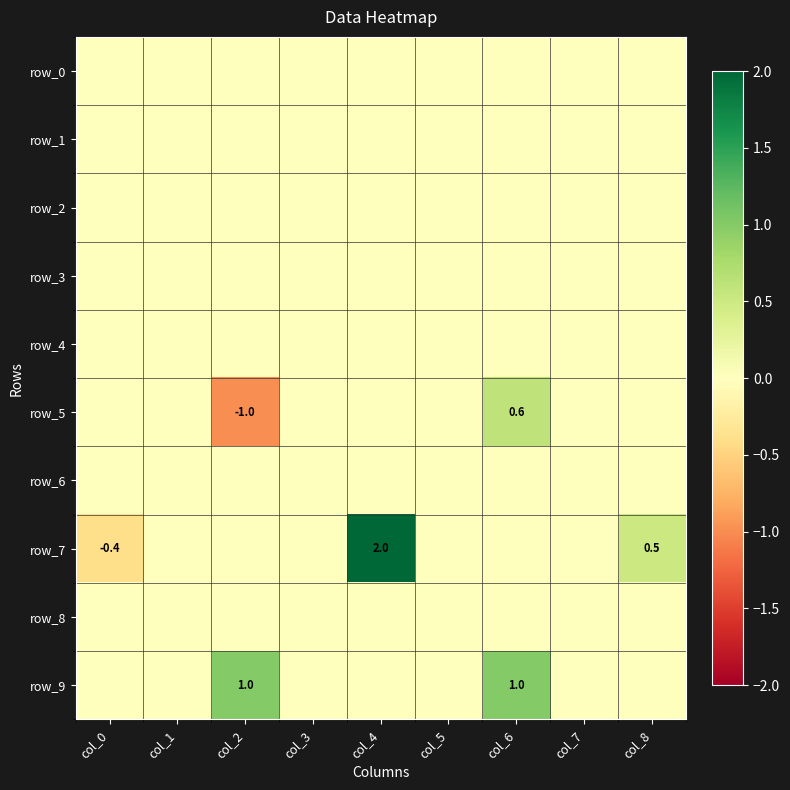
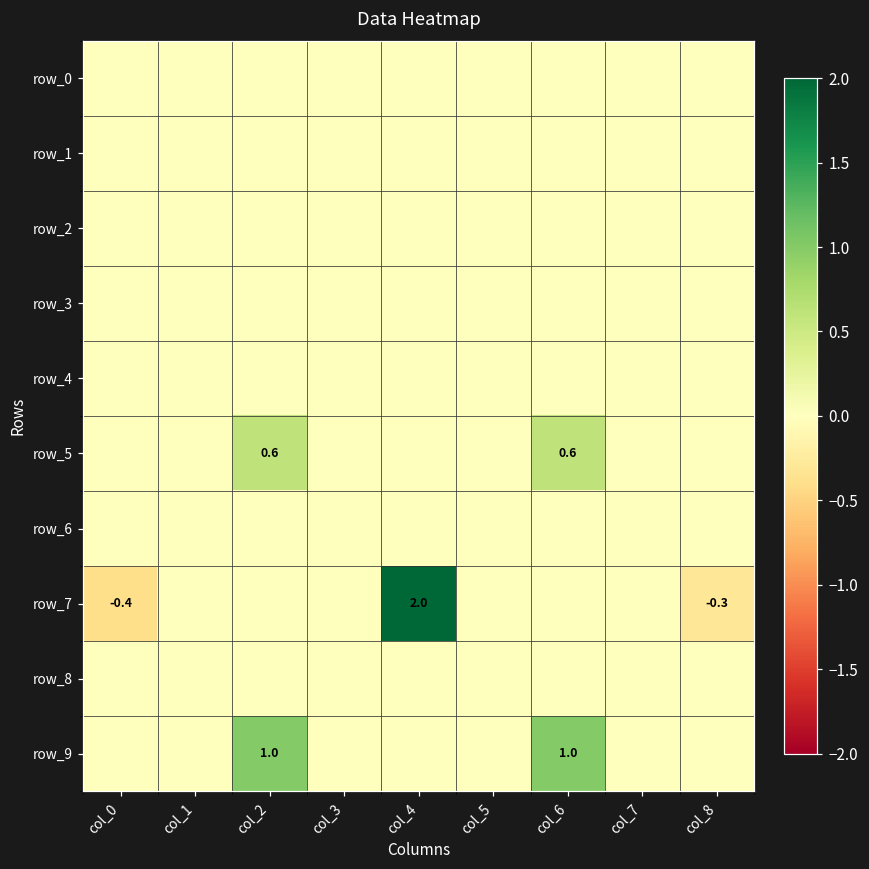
  {
    "row_5": {
-     "col_2": -1.0,
+     "col_2": 0.6,
      "col_6": 0.6
    },
    "row_7": {
      "col_0": -0.4,
      "col_4": 2.0,
-     "col_8": 0.5
+     "col_8": -0.3
    },
    "row_9": {
      "col_2": 1.0,
      "col_6": 1.0
    }
  }
